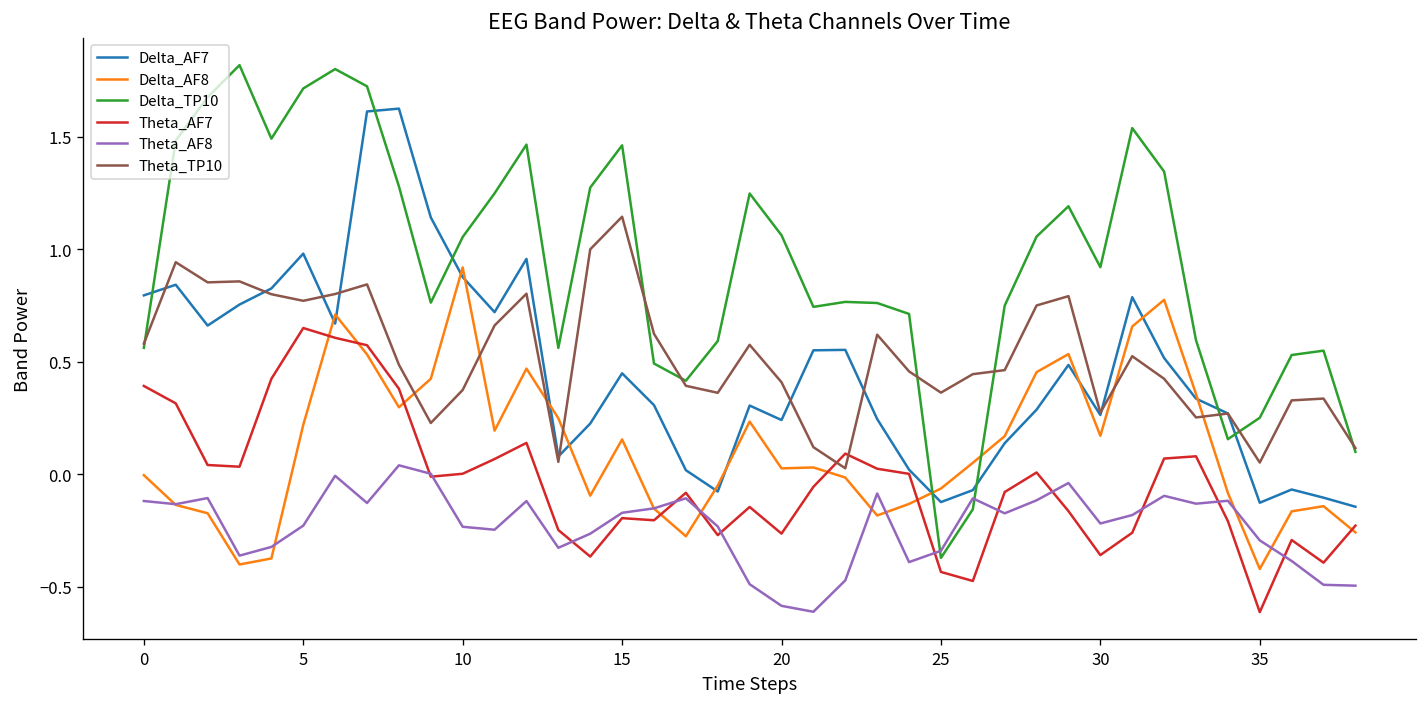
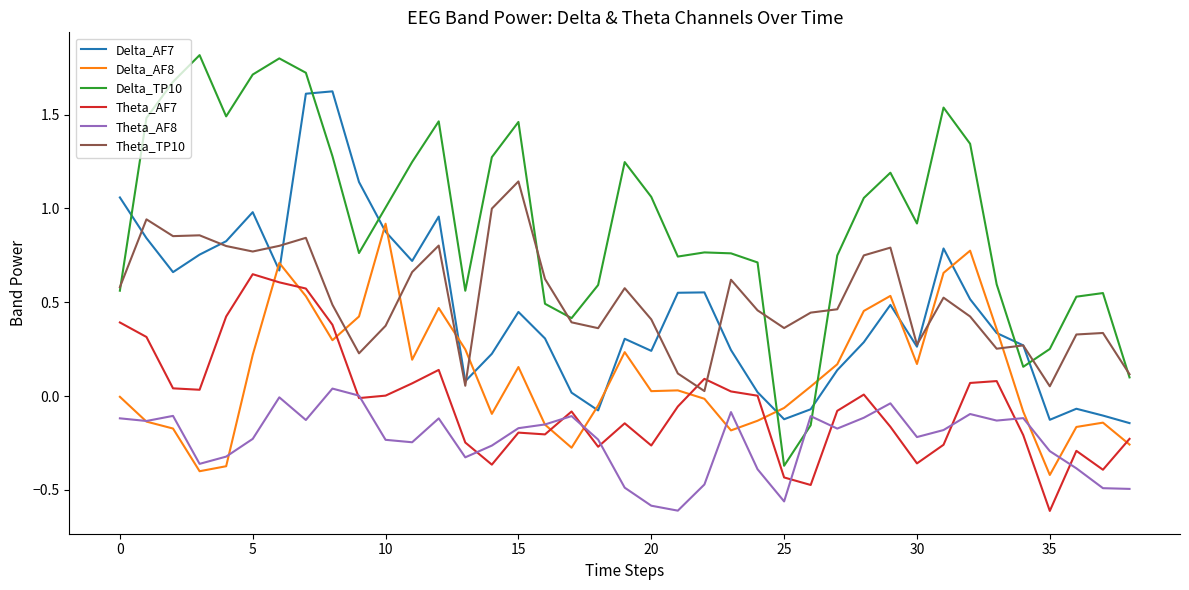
  {
    "Delta_AF7": {
-     "0": 0.79,
+     "0": 1.06,
      "5": 0.98,
      "10": 0.88,
      "15": 0.45,
      "20": 0.24,
      "25": -0.12,
      "35": -0.13
    },
    "Delta_AF8": {
      "0": 0.00,
      "5": 0.22,
      "10": 0.92,
      "15": 0.16,
      "20": 0.03,
      "25": -0.06,
      "30": 0.17,
      "35": -0.42
    },
    "Delta_TP10": {
      "0": 0.56,
      "5": 1.71,
-     "10": 1.05,
+     "10": 1.00,
      "15": 1.46,
      "20": 1.06,
      "25": -0.37,
      "30": 0.92,
      "35": 0.25
    },
    "Theta_AF7": {
      "0": 0.39,
      "5": 0.65,
      "10": 0.00,
      "15": -0.19,
      "20": -0.26,
      "25": -0.43,
      "30": -0.36,
      "35": -0.61
    },
    "Theta_AF8": {
      "0": -0.12,
      "5": -0.23,
      "10": -0.23,
      "15": -0.17,
      "20": -0.58,
-     "25": -0.34,
+     "25": -0.56,
      "30": -0.22,
      "35": -0.29
    },
    "Theta_TP10": {
      "0": 0.58,
      "5": 0.77,
      "10": 0.37,
      "15": 1.14,
      "20": 0.41,
      "25": 0.36,
      "35": 0.05
    }
  }
